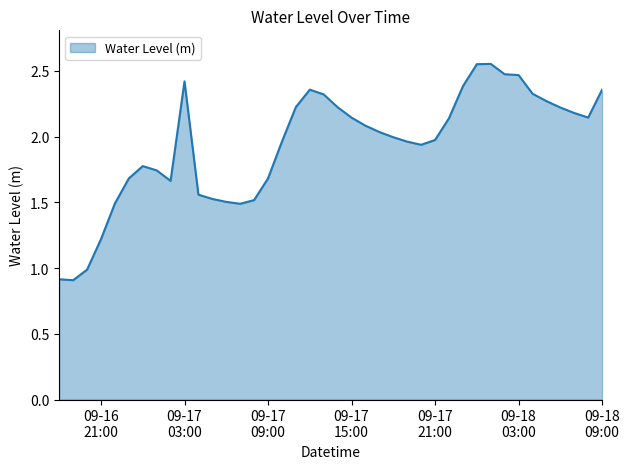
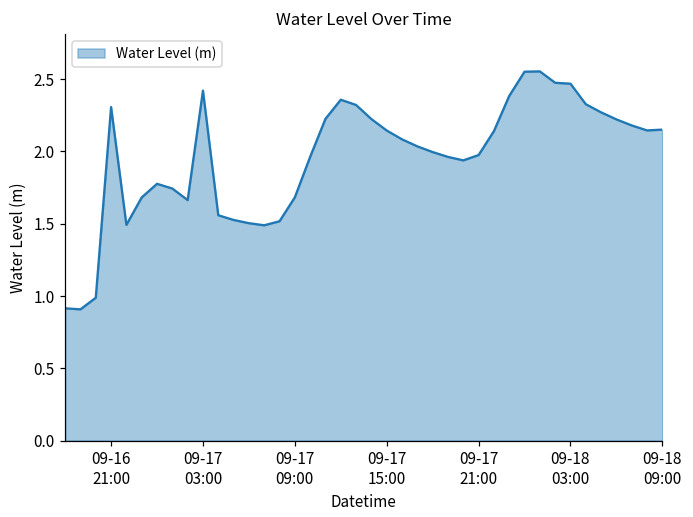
  {
-   "09-16 21:00": 1.22,
+   "09-16 21:00": 2.31,
    "09-17 03:00": 2.42,
    "09-17 09:00": 1.68,
    "09-17 15:00": 2.14,
    "09-17 21:00": 1.97,
    "09-18 03:00": 2.47,
-   "09-18 09:00": 2.36
+   "09-18 09:00": 2.15
  }
